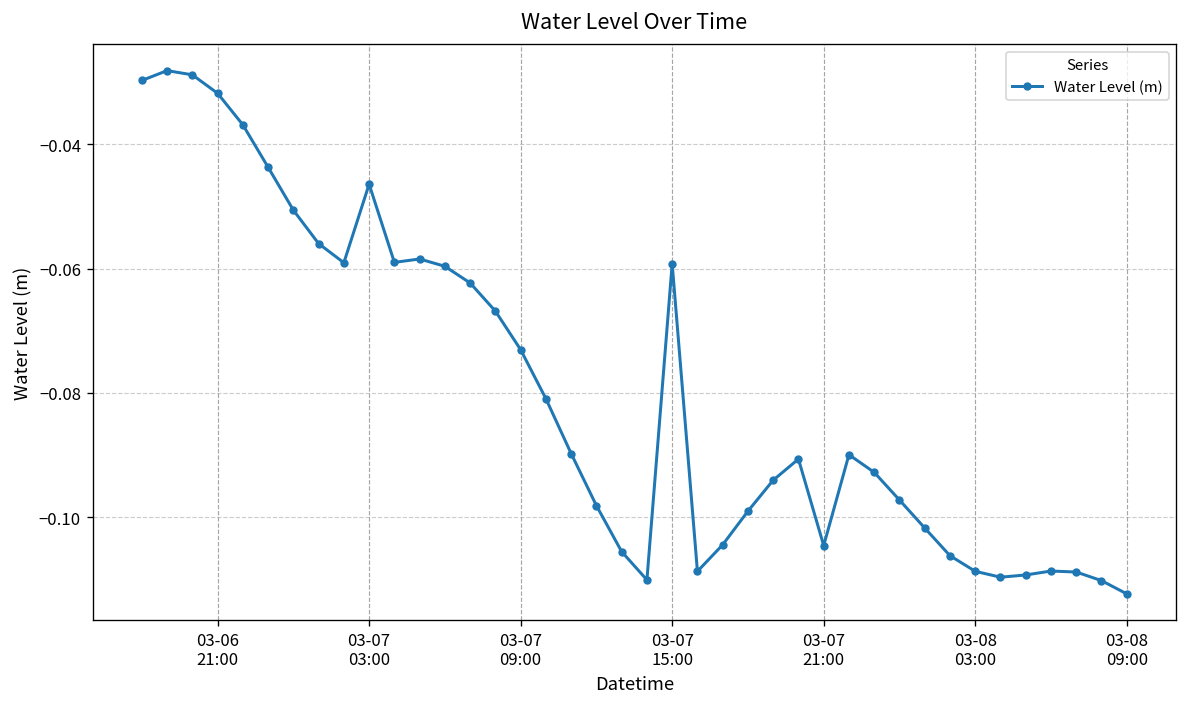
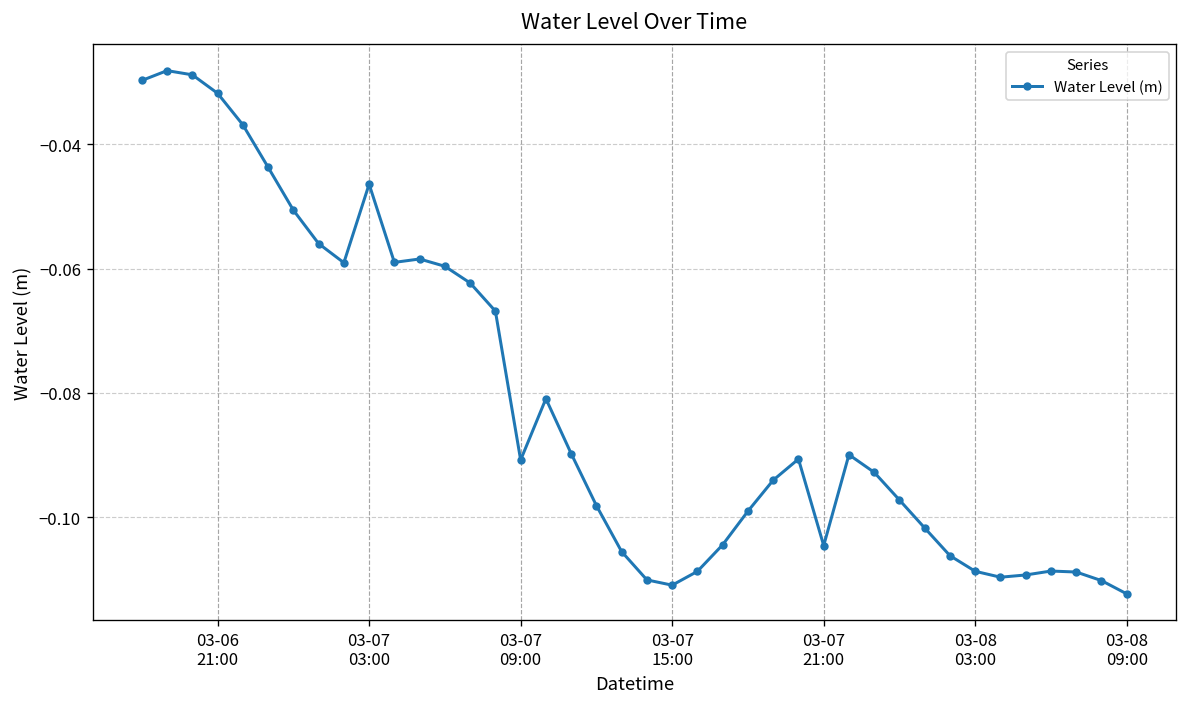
  {
    "03-06 21:00": -0.032,
    "03-07 03:00": -0.046,
-   "03-07 09:00": -0.073,
-   "03-07 15:00": -0.059,
+   "03-07 09:00": -0.091,
+   "03-07 15:00": -0.111,
    "03-07 21:00": -0.105,
    "03-08 03:00": -0.109,
    "03-08 09:00": -0.112
  }
